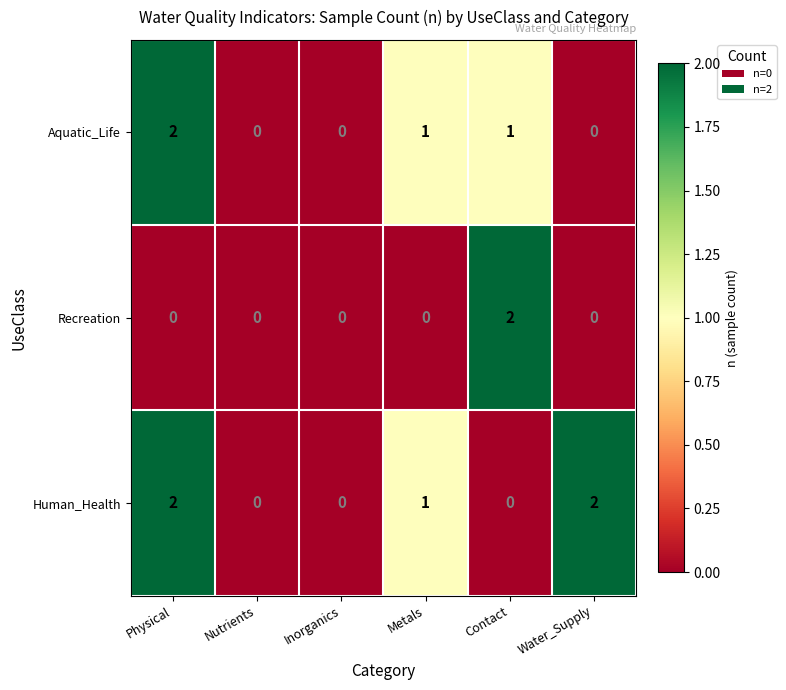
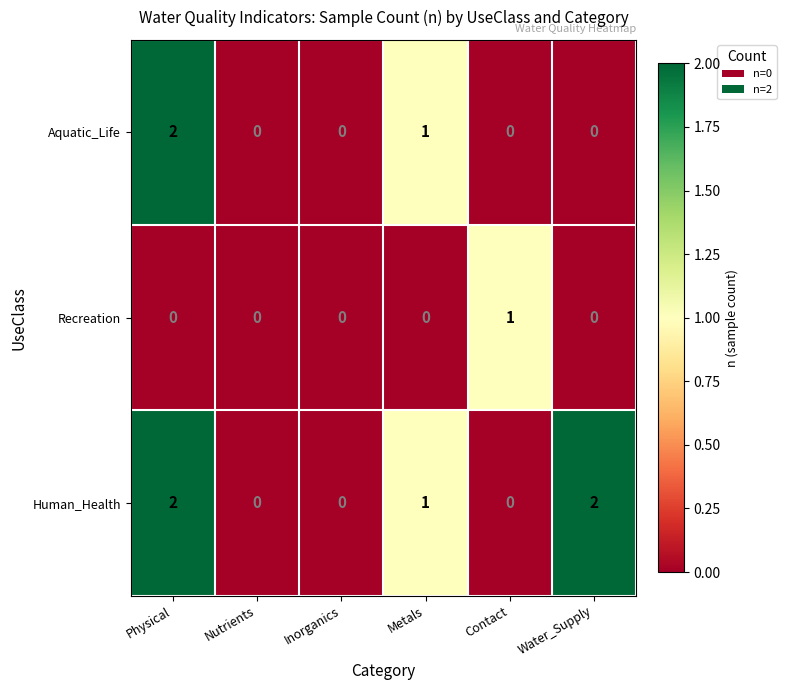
  {
    "Aquatic_Life": {
      "Physical": 2,
      "Nutrients": 0,
      "Inorganics": 0,
      "Metals": 1,
-     "Contact": 1,
+     "Contact": 0,
      "Water_Supply": 0
    },
    "Recreation": {
      "Physical": 0,
      "Nutrients": 0,
      "Inorganics": 0,
      "Metals": 0,
-     "Contact": 2,
+     "Contact": 1,
      "Water_Supply": 0
    },
    "Human_Health": {
      "Physical": 2,
      "Nutrients": 0,
      "Inorganics": 0,
      "Metals": 1,
      "Contact": 0,
      "Water_Supply": 2
    }
  }
